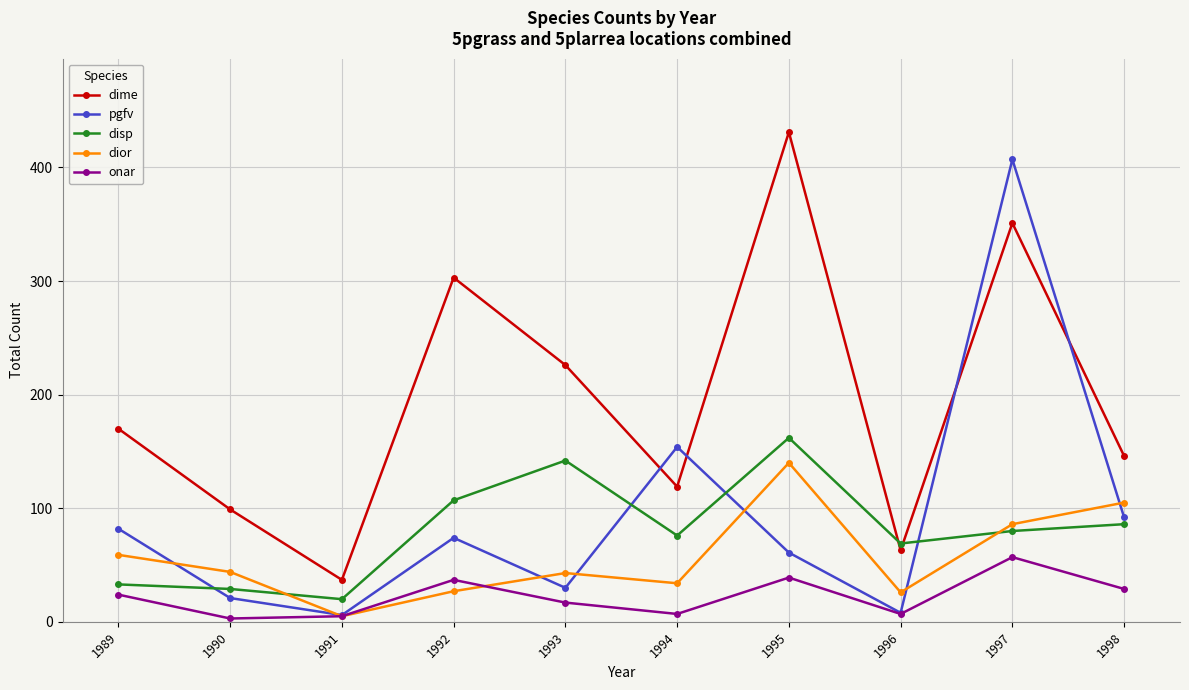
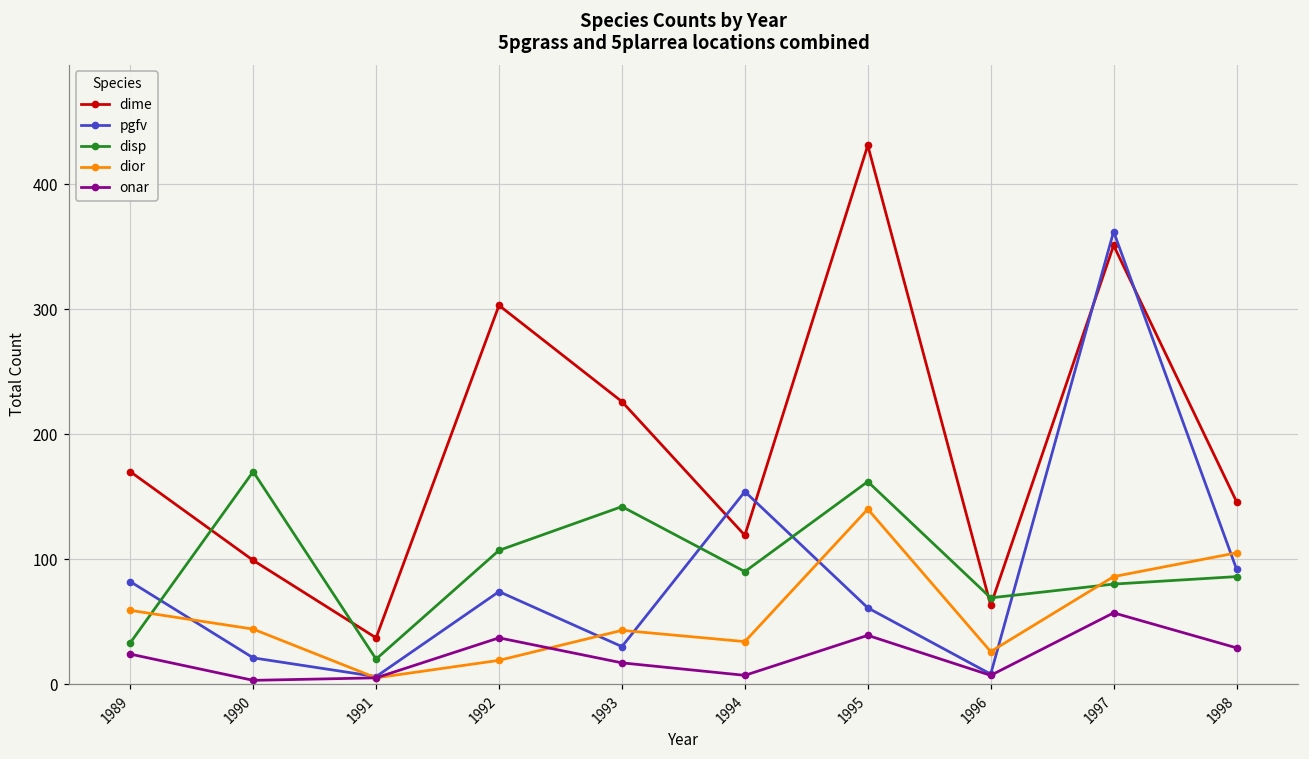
  {
    "dime": {
      "1989": 170,
      "1990": 99,
      "1991": 37,
      "1992": 303,
      "1993": 226,
      "1994": 119,
      "1995": 431,
      "1996": 63,
      "1997": 351,
      "1998": 146
    },
    "pgfv": {
      "1989": 82,
      "1990": 21,
      "1992": 74,
      "1993": 30,
      "1994": 154,
      "1995": 61,
-     "1997": 407,
+     "1997": 362,
      "1998": 92
    },
    "disp": {
      "1989": 33,
-     "1990": 29,
+     "1990": 170,
      "1991": 20,
      "1992": 107,
      "1993": 142,
-     "1994": 76,
+     "1994": 90,
      "1995": 162,
      "1996": 69,
      "1997": 80,
      "1998": 86
    },
    "dior": {
      "1989": 59,
      "1990": 44,
-     "1992": 27,
+     "1992": 19,
      "1993": 43,
      "1994": 34,
      "1995": 140,
      "1996": 26,
      "1997": 86,
      "1998": 105
    },
    "onar": {
      "1989": 24,
      "1990": 3,
      "1992": 37,
      "1993": 17,
      "1994": 7,
      "1995": 39,
      "1997": 57,
      "1998": 29
    }
  }
